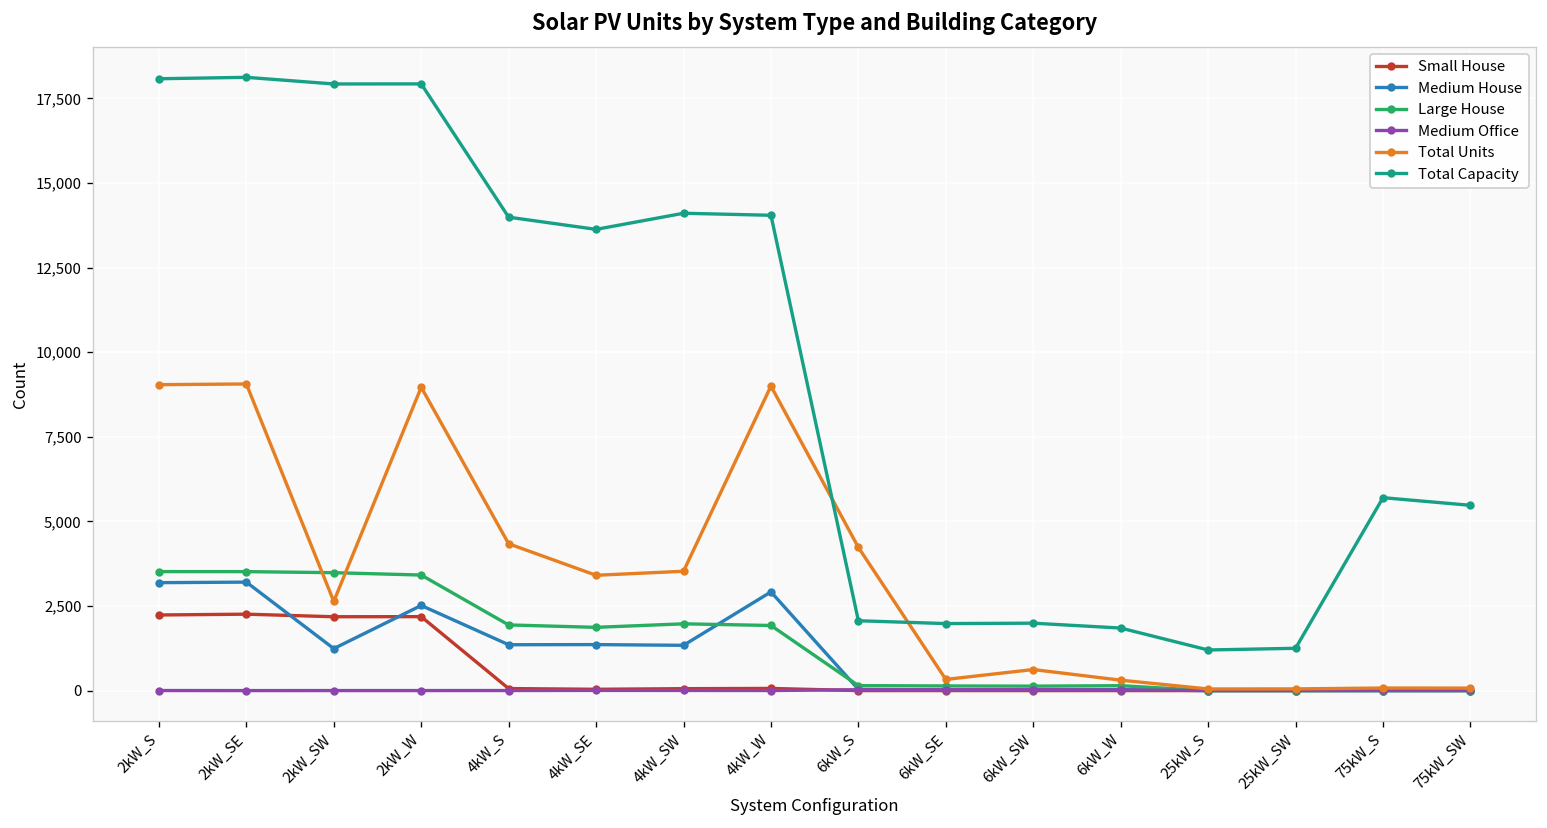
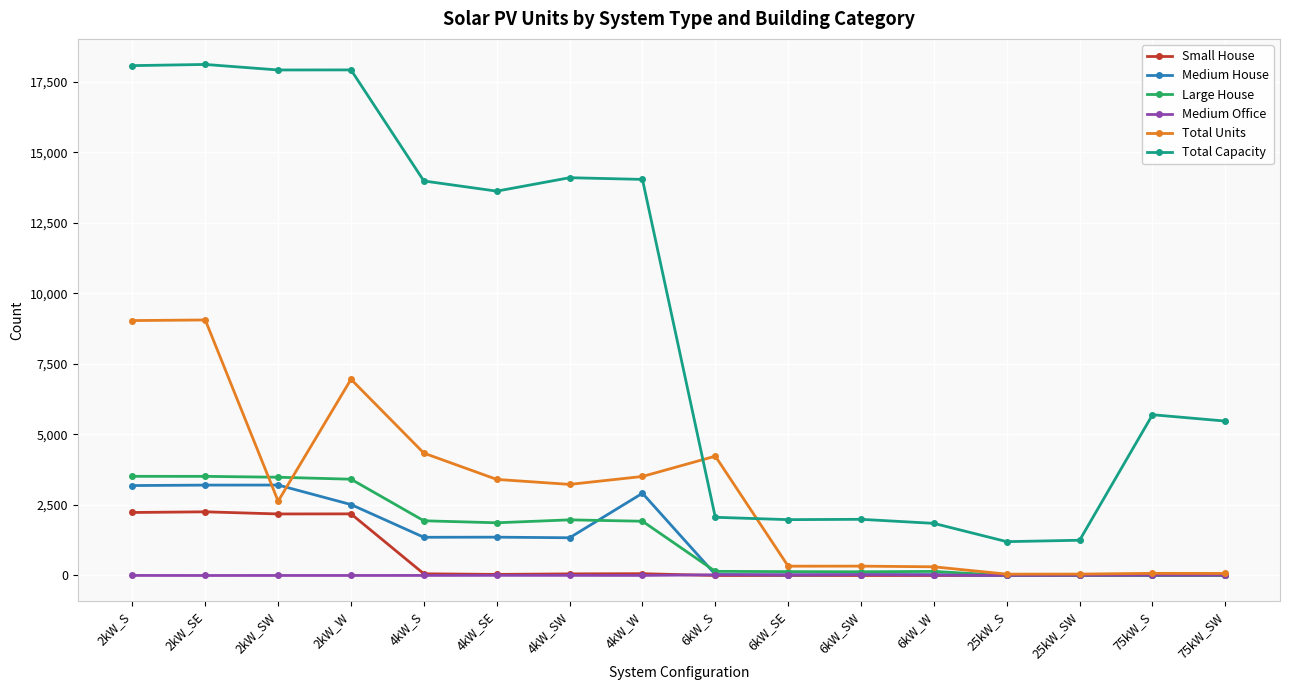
  {
    "Small House": {
      "2kW_S": "2,200",
      "2kW_SE": "2,300",
      "2kW_SW": "2,200",
      "2kW_W": "2,200"
    },
    "Medium House": {
      "2kW_S": "3,200",
      "2kW_SE": "3,200",
-     "2kW_SW": "1,200",
+     "2kW_SW": "3,200",
      "2kW_W": "2,500",
      "4kW_S": "1,400",
      "4kW_SE": "1,400",
      "4kW_SW": "1,300",
      "4kW_W": "2,900"
    },
    "Medium Office": {
      "2kW_S": "0",
      "2kW_SE": "0",
      "2kW_SW": "0",
      "2kW_W": "0"
    },
    "Total Units": {
      "2kW_S": "9,000",
      "2kW_SE": "9,100",
      "2kW_SW": "2,600",
-     "2kW_W": "9,000",
+     "2kW_W": "7,000",
      "4kW_S": "4,300",
      "4kW_SE": "3,400",
-     "4kW_SW": "3,500",
-     "4kW_W": "9,000",
+     "4kW_SW": "3,200",
+     "4kW_W": "3,500",
      "6kW_S": "4,200",
      "6kW_SE": "300",
-     "6kW_SW": "600",
+     "6kW_SW": "300",
      "6kW_W": "300"
    }
  }
